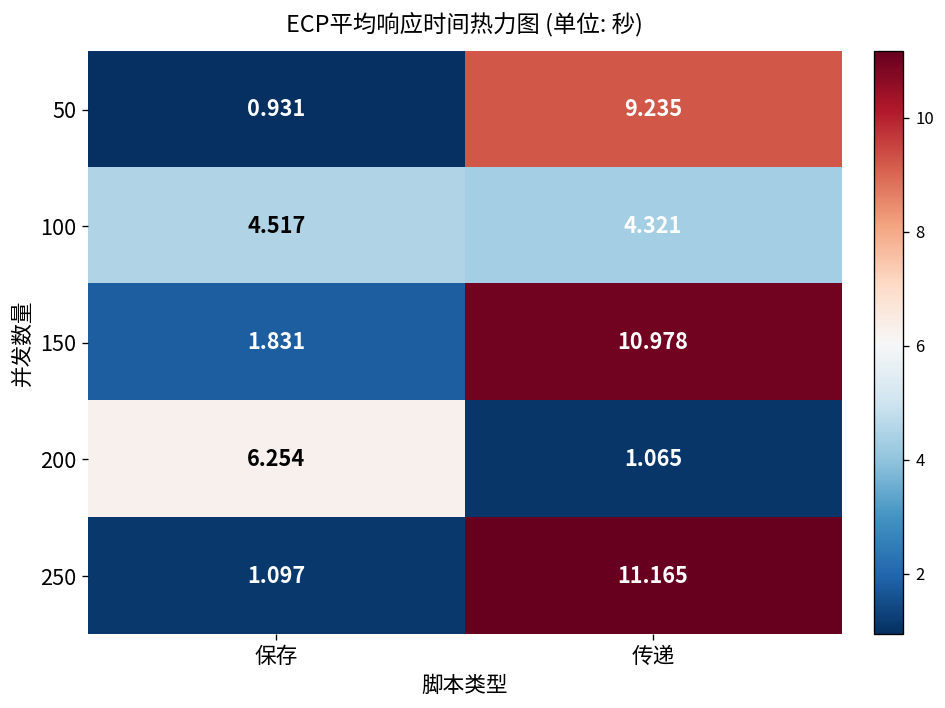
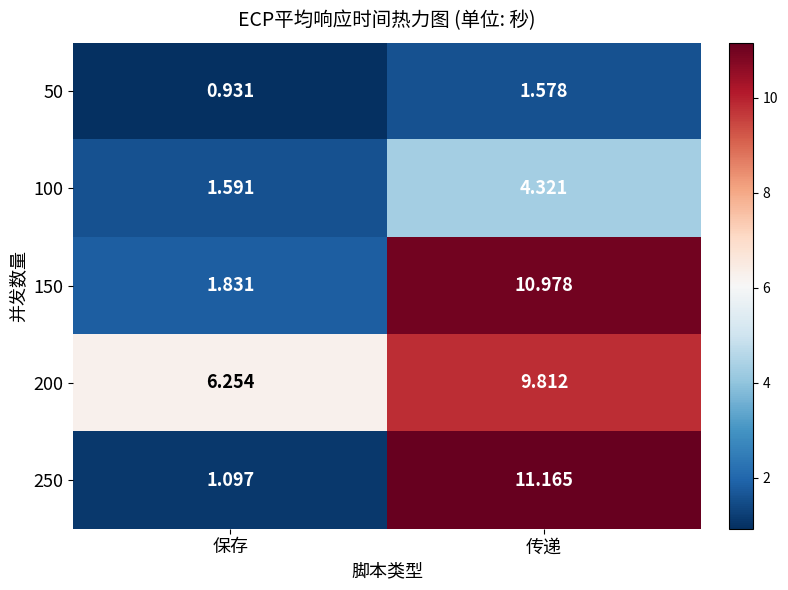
  {
    "50": {
      "保存": 0.931,
-     "传递": 9.235
+     "传递": 1.578
    },
    "100": {
-     "保存": 4.517,
+     "保存": 1.591,
      "传递": 4.321
    },
    "150": {
      "保存": 1.831,
      "传递": 10.978
    },
    "200": {
      "保存": 6.254,
-     "传递": 1.065
+     "传递": 9.812
    },
    "250": {
      "保存": 1.097,
      "传递": 11.165
    }
  }
